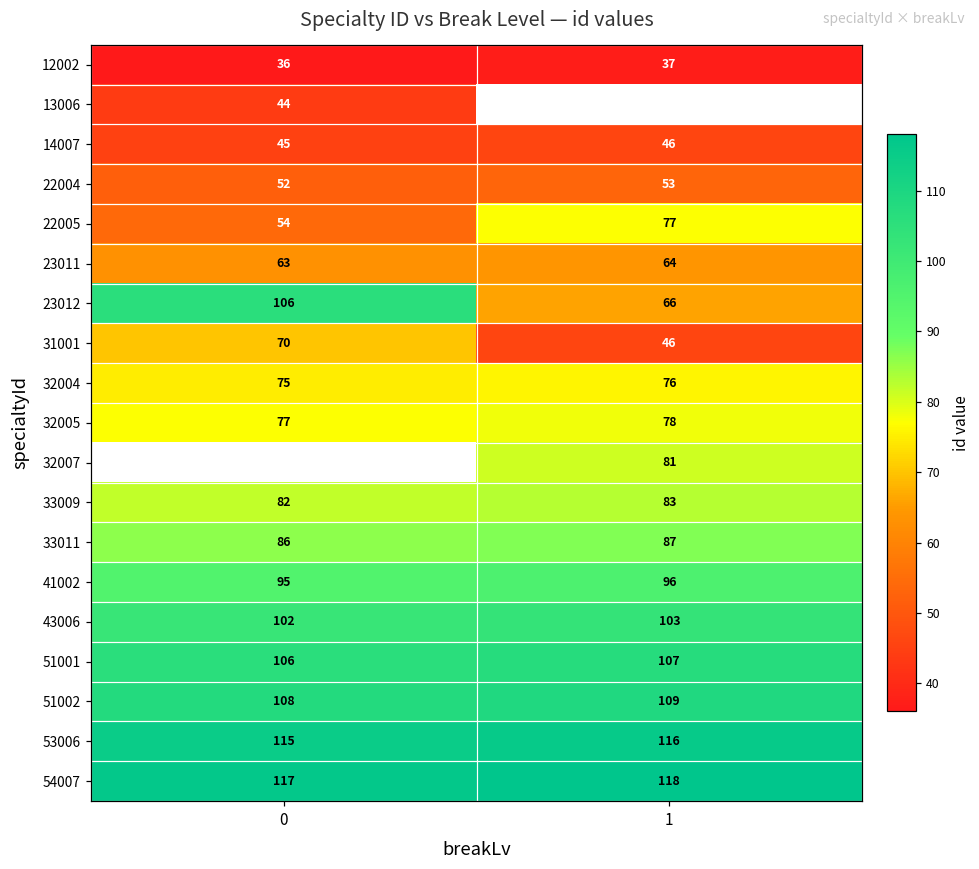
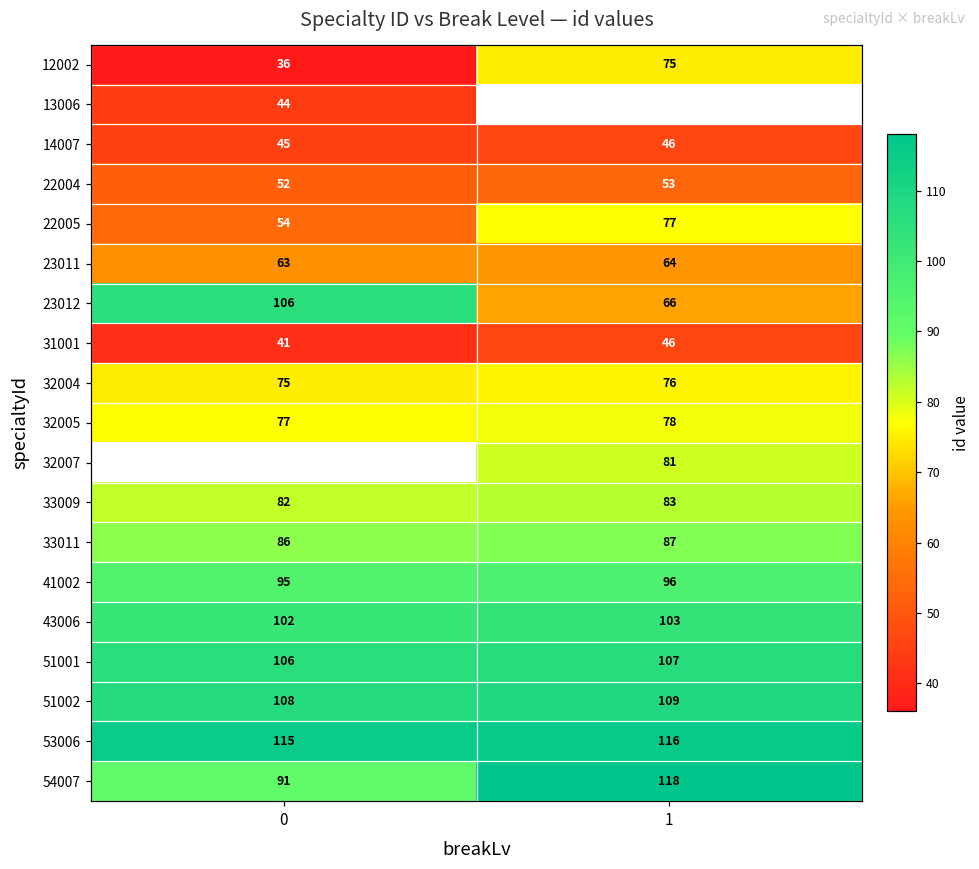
  {
    "12002": {
      "0": 36,
-     "1": 37
+     "1": 75
    },
    "13006": {
      "0": 44
    },
    "14007": {
      "0": 45,
      "1": 46
    },
    "22004": {
      "0": 52,
      "1": 53
    },
    "22005": {
      "0": 54,
      "1": 77
    },
    "23011": {
      "0": 63,
      "1": 64
    },
    "23012": {
      "0": 106,
      "1": 66
    },
    "31001": {
-     "0": 70,
+     "0": 41,
      "1": 46
    },
    "32004": {
      "0": 75,
      "1": 76
    },
    "32005": {
      "0": 77,
      "1": 78
    },
    "32007": {
      "1": 81
    },
    "33009": {
      "0": 82,
      "1": 83
    },
    "33011": {
      "0": 86,
      "1": 87
    },
    "41002": {
      "0": 95,
      "1": 96
    },
    "43006": {
      "0": 102,
      "1": 103
    },
    "51001": {
      "0": 106,
      "1": 107
    },
    "51002": {
      "0": 108,
      "1": 109
    },
    "53006": {
      "0": 115,
      "1": 116
    },
    "54007": {
-     "0": 117,
+     "0": 91,
      "1": 118
    }
  }
